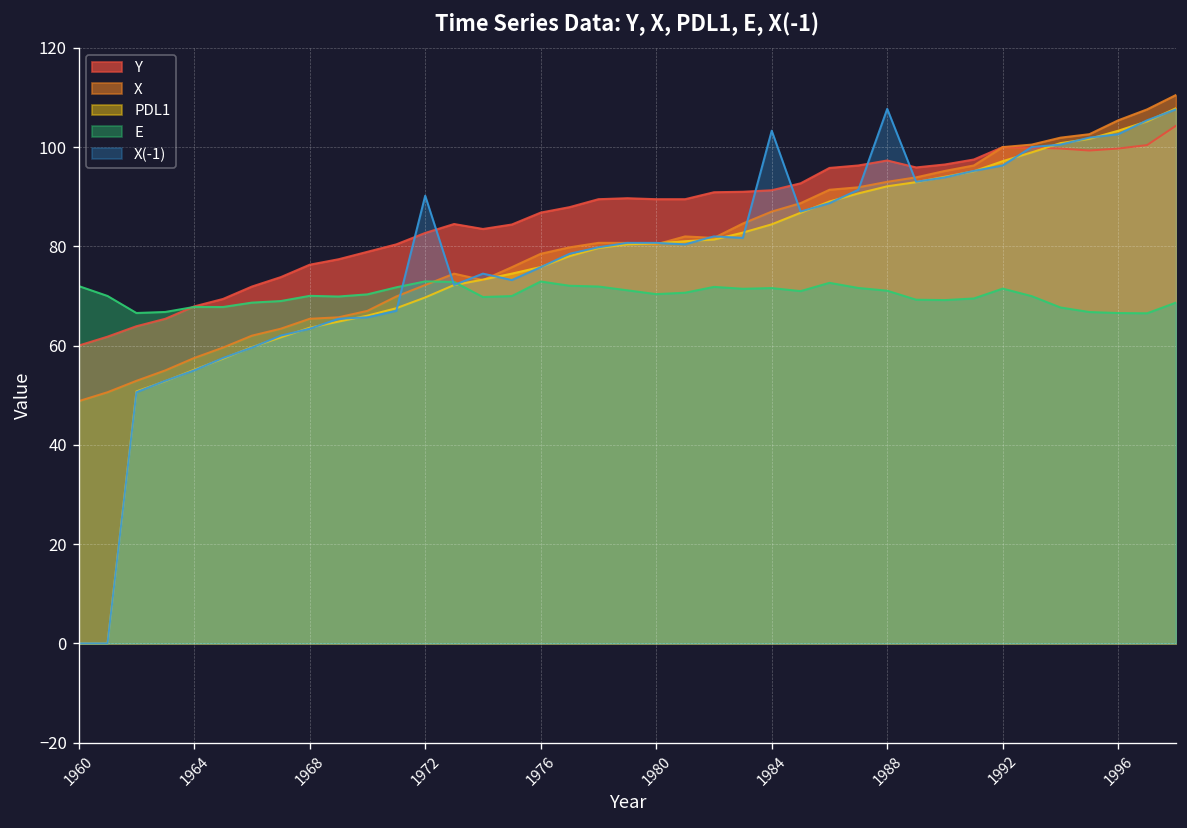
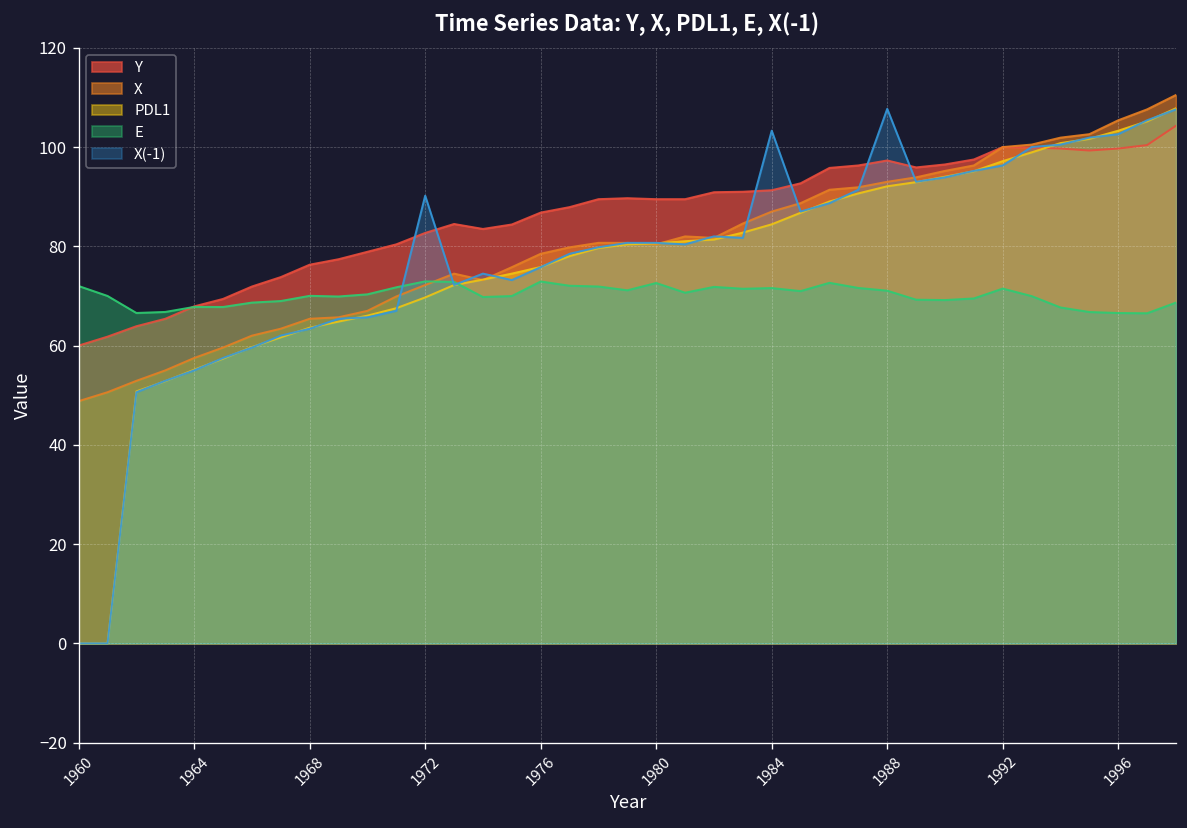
  {
    "E": {
      "1960": 72,
      "1968": 70,
      "1972": 73,
      "1976": 73,
-     "1980": 70,
+     "1980": 73,
      "1984": 72,
      "1988": 71,
      "1992": 71,
      "1996": 67
    },
    "X(-1)": {
      "1972": 90,
      "1984": 103,
      "1988": 108,
      "1992": 96,
      "1996": 103
    }
  }
